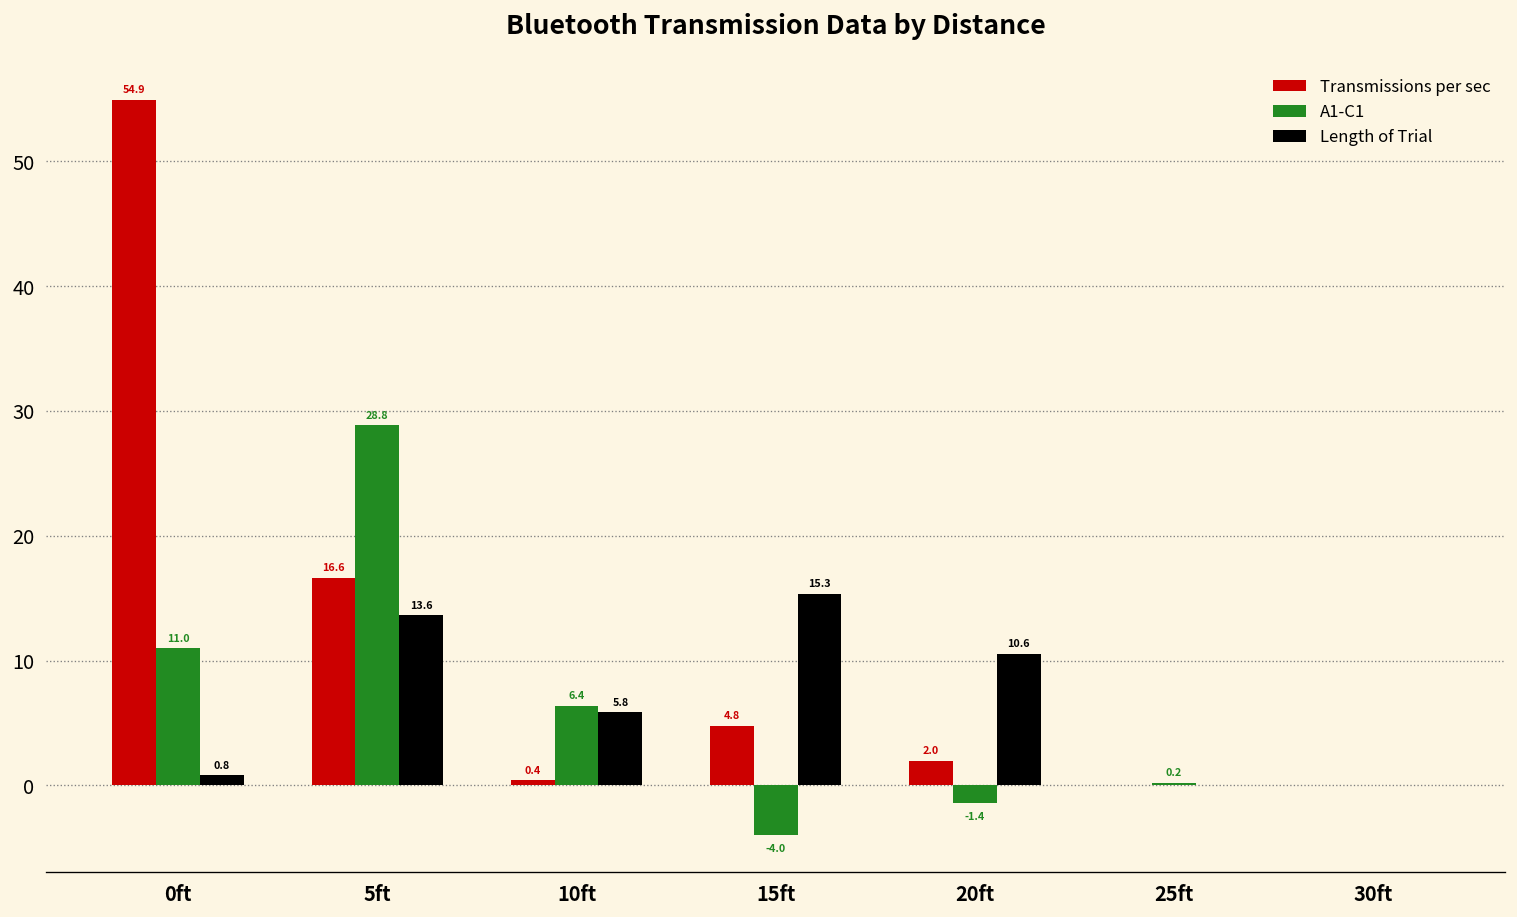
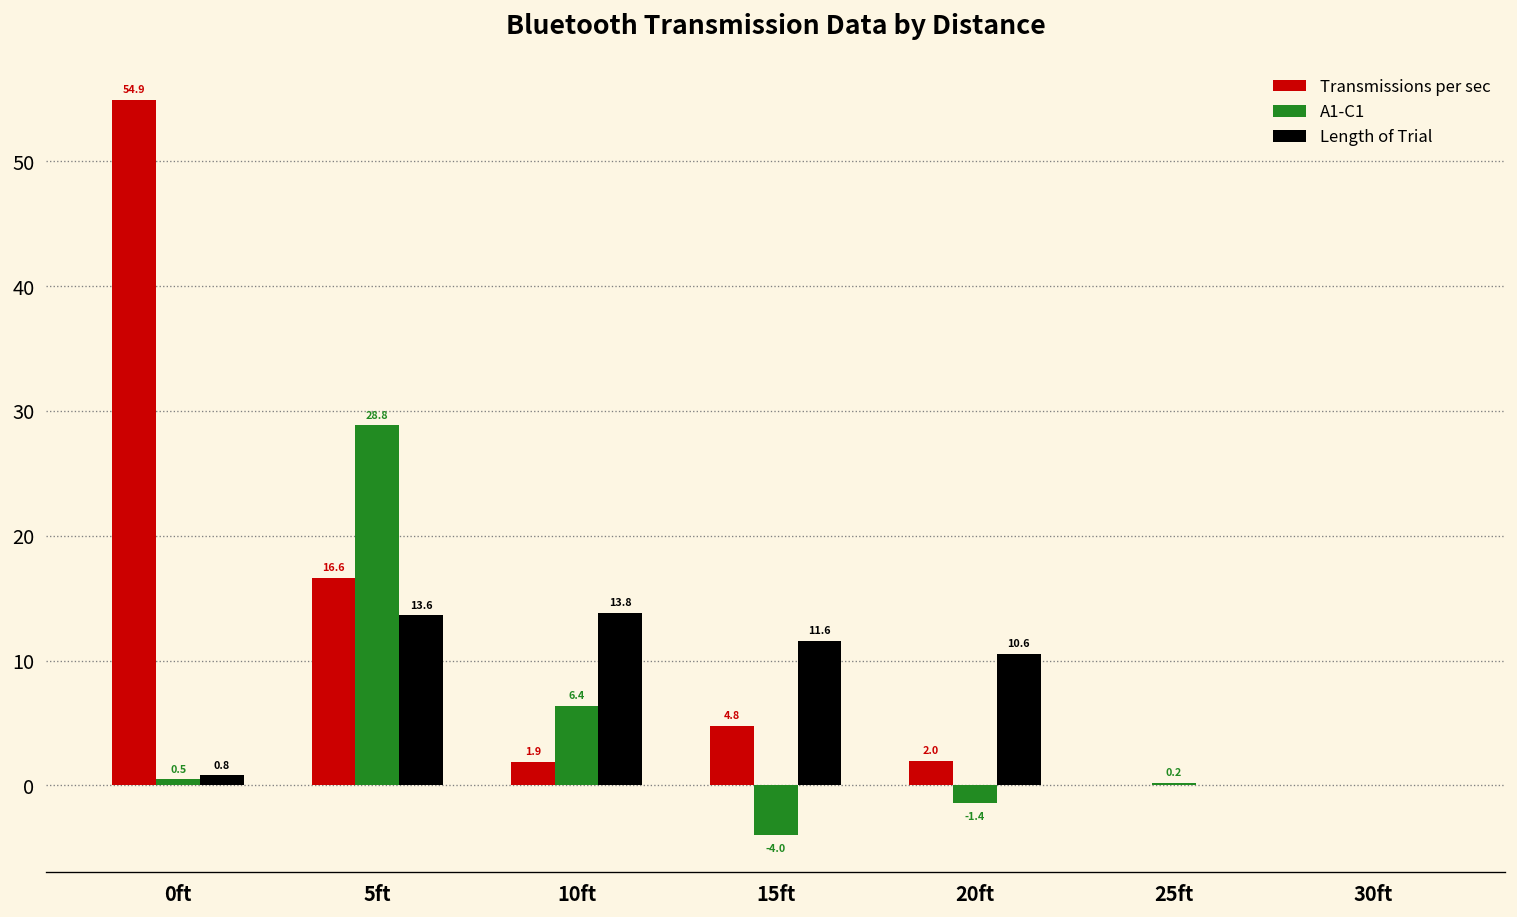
  {
    "Transmissions per sec": {
      "0ft": 54.9,
      "5ft": 16.6,
-     "10ft": 0.4,
+     "10ft": 1.9,
      "15ft": 4.8,
      "20ft": 2.0
    },
    "A1-C1": {
-     "0ft": 11.0,
+     "0ft": 0.5,
      "5ft": 28.8,
      "10ft": 6.4,
      "15ft": -4.0,
      "20ft": -1.4,
      "25ft": 0.2
    },
    "Length of Trial": {
      "0ft": 0.8,
      "5ft": 13.6,
-     "10ft": 5.8,
-     "15ft": 15.3,
+     "10ft": 13.8,
+     "15ft": 11.6,
      "20ft": 10.6
    }
  }
